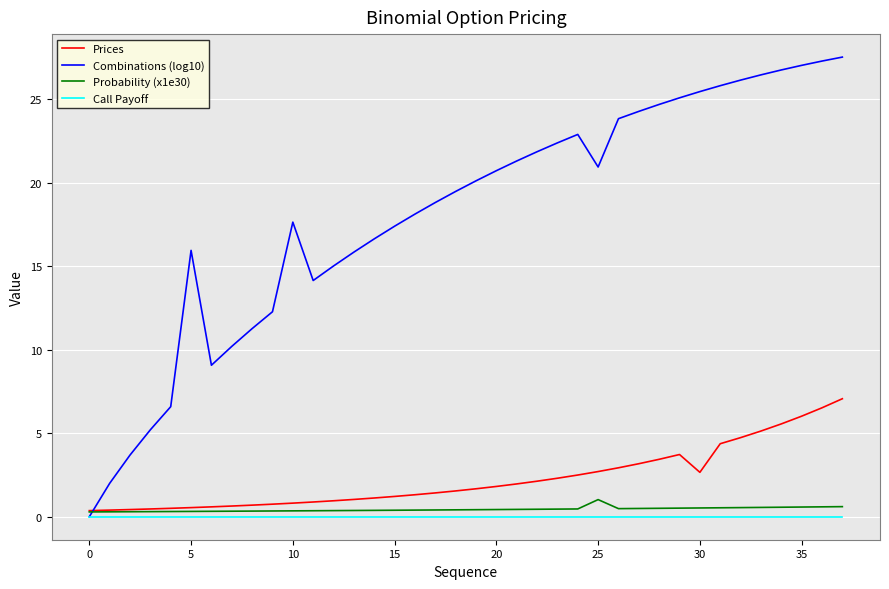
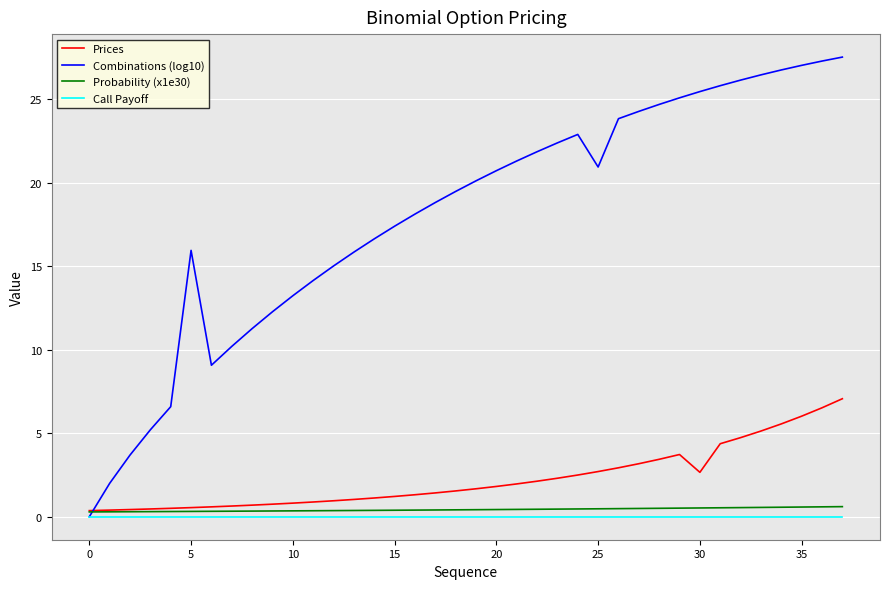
  {
    "Prices": {
      "5": 0.5,
      "10": 0.8,
      "15": 1.2,
      "20": 1.8,
      "25": 2.7,
      "30": 2.7,
      "35": 6.0
    },
    "Combinations (log10)": {
      "5": 16.0,
-     "10": 17.6,
+     "10": 13.2,
      "15": 17.4,
      "20": 20.7,
      "25": 21.0,
      "30": 25.5,
      "35": 27.0
    },
    "Probability (x1e30)": {
      "5": 0.3,
      "10": 0.4,
      "15": 0.4,
      "20": 0.4,
-     "25": 1.0,
+     "25": 0.5,
      "30": 0.5,
      "35": 0.6
    },
    "Call Payoff": {
      "5": 0.0,
      "10": 0.0,
      "15": 0.0,
      "20": 0.0,
      "25": 0.0,
      "30": 0.0,
      "35": 0.0
    }
  }
